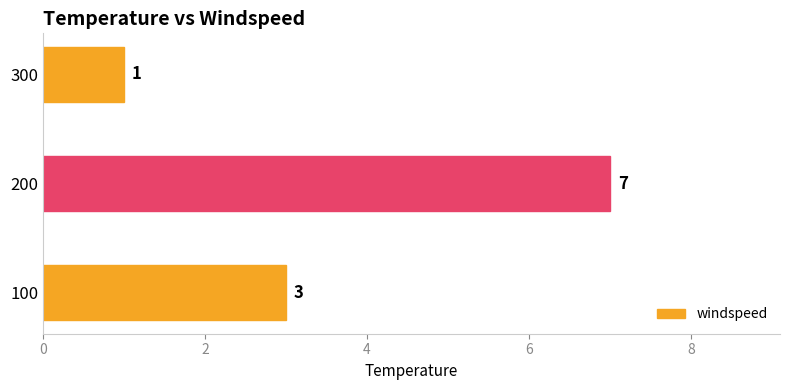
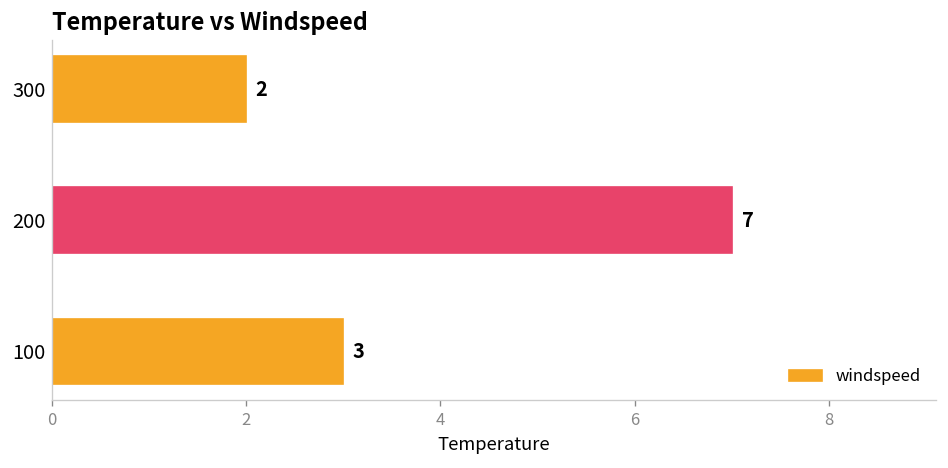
  {
-   "300": 1,
+   "300": 2,
    "200": 7,
    "100": 3
  }
